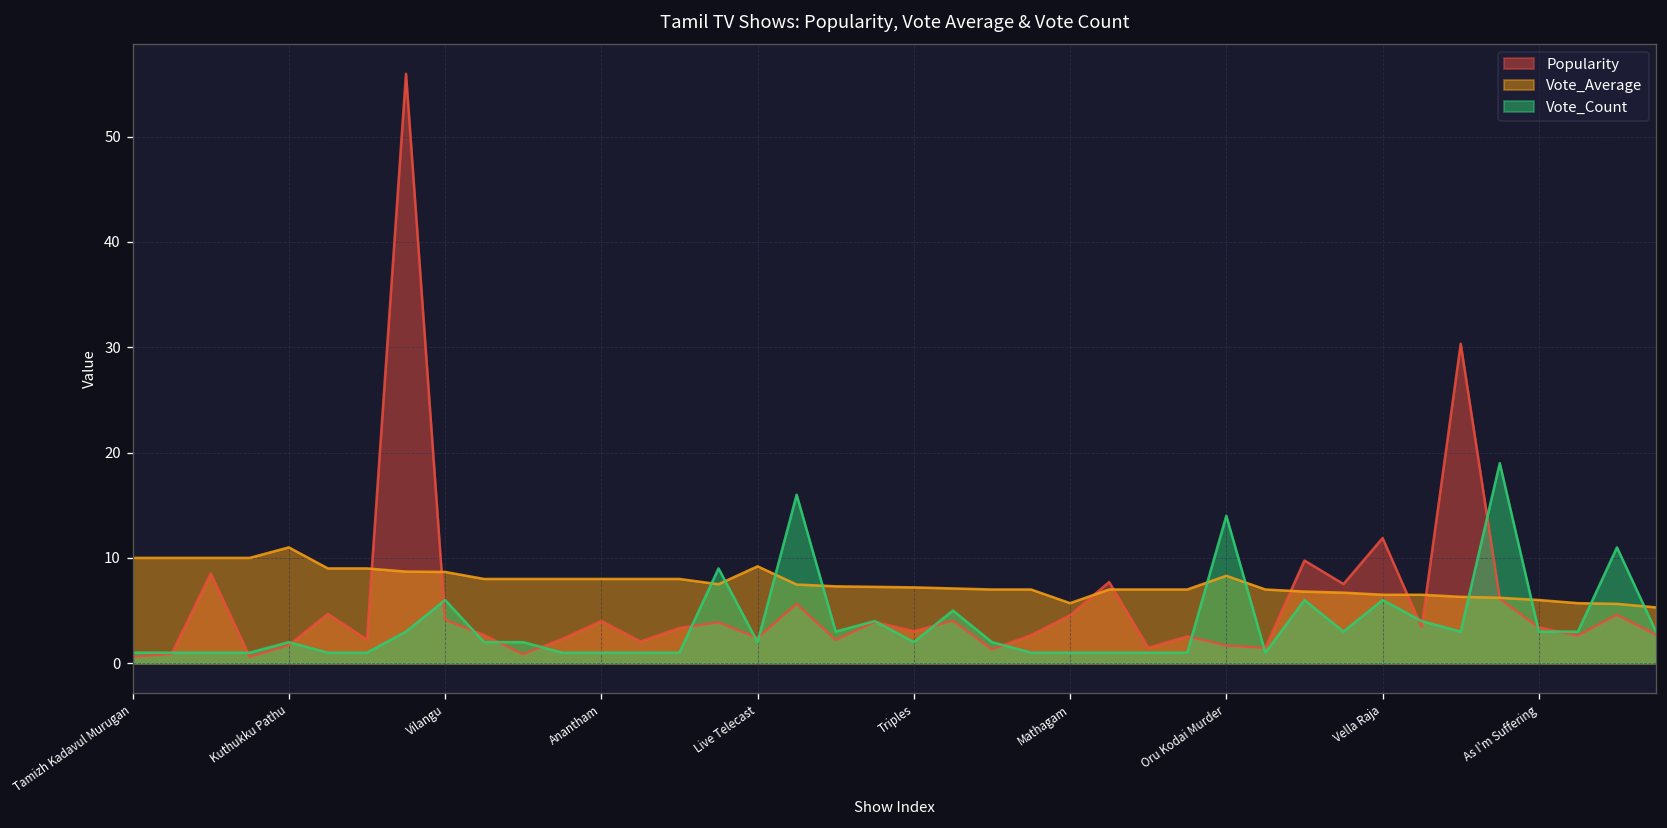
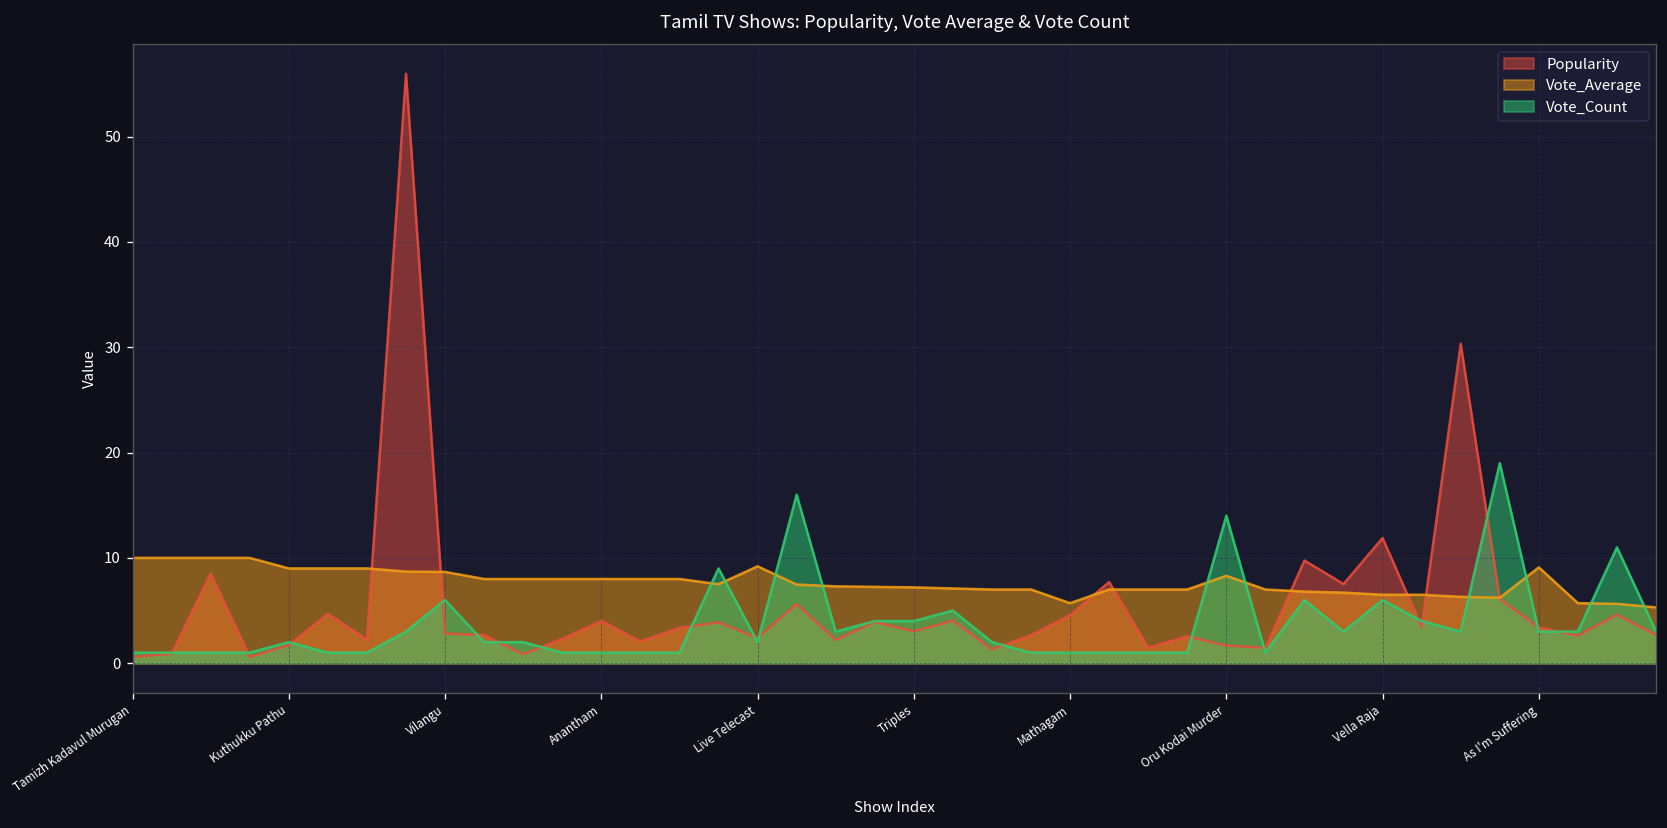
  {
    "Popularity": {
      "Tamizh Kadavul Murugan": 1,
-     "Vilangu": 4,
+     "Vilangu": 3,
      "Anantham": 4,
      "Live Telecast": 2,
      "Triples": 3,
      "Mathagam": 5,
      "Oru Kodai Murder": 2,
      "Vella Raja": 12,
      "As I'm Suffering": 3
    },
    "Vote_Average": {
      "Tamizh Kadavul Murugan": 10,
-     "Kuthukku Pathu": 11,
+     "Kuthukku Pathu": 9,
      "Vilangu": 9,
      "Anantham": 8,
      "Live Telecast": 9,
      "Triples": 7,
      "Mathagam": 6,
      "Oru Kodai Murder": 8,
      "Vella Raja": 7,
-     "As I'm Suffering": 6
+     "As I'm Suffering": 9
    },
    "Vote_Count": {
      "Tamizh Kadavul Murugan": 1,
      "Vilangu": 6,
      "Anantham": 1,
      "Live Telecast": 2,
-     "Triples": 2,
+     "Triples": 4,
      "Mathagam": 1,
      "Oru Kodai Murder": 14,
      "Vella Raja": 6,
      "As I'm Suffering": 3
    }
  }
